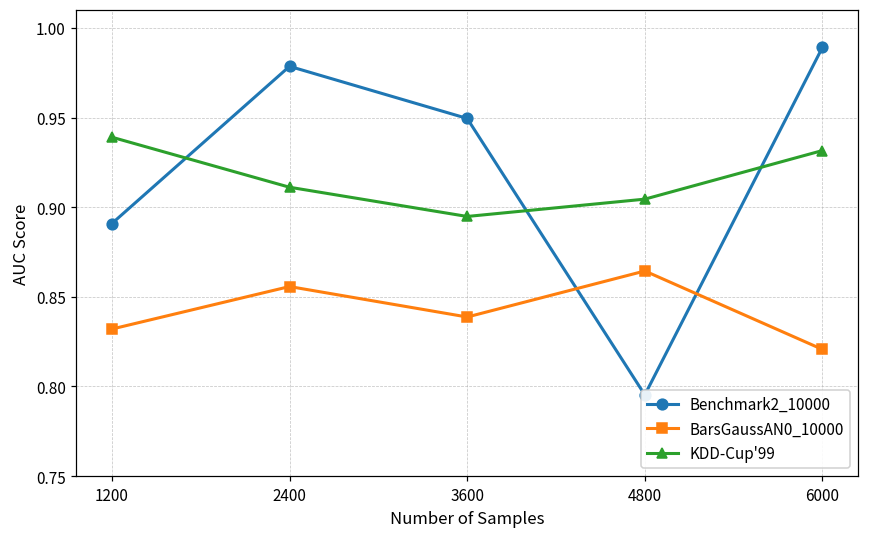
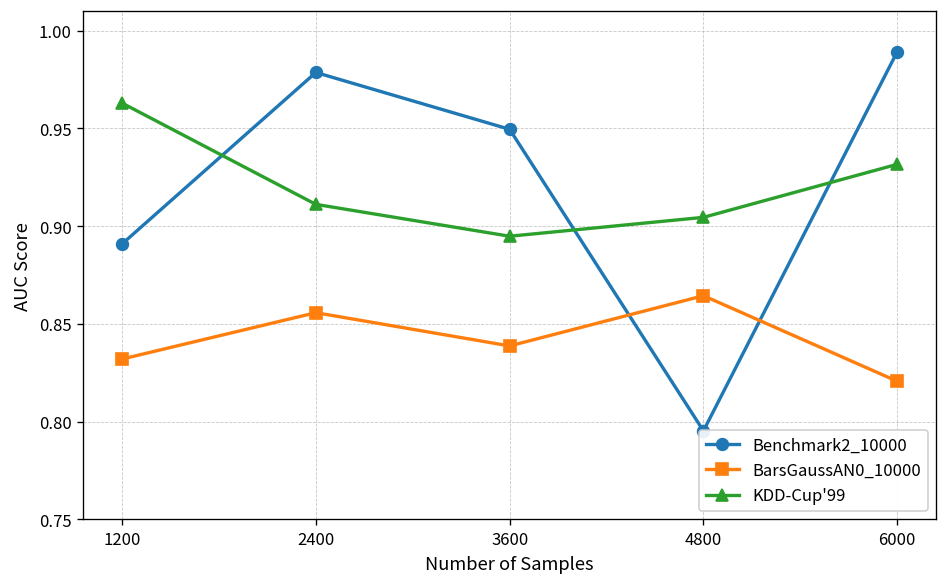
  {
    "Benchmark2_10000": {
      "1200": 0.891,
      "2400": 0.979,
      "3600": 0.950,
      "6000": 0.989
    },
    "BarsGaussAN0_10000": {
      "1200": 0.832,
      "2400": 0.856,
      "3600": 0.839,
      "4800": 0.864,
      "6000": 0.821
    },
    "KDD-Cup'99": {
-     "1200": 0.939,
+     "1200": 0.963,
      "2400": 0.911,
      "3600": 0.895,
      "4800": 0.904,
      "6000": 0.932
    }
  }
